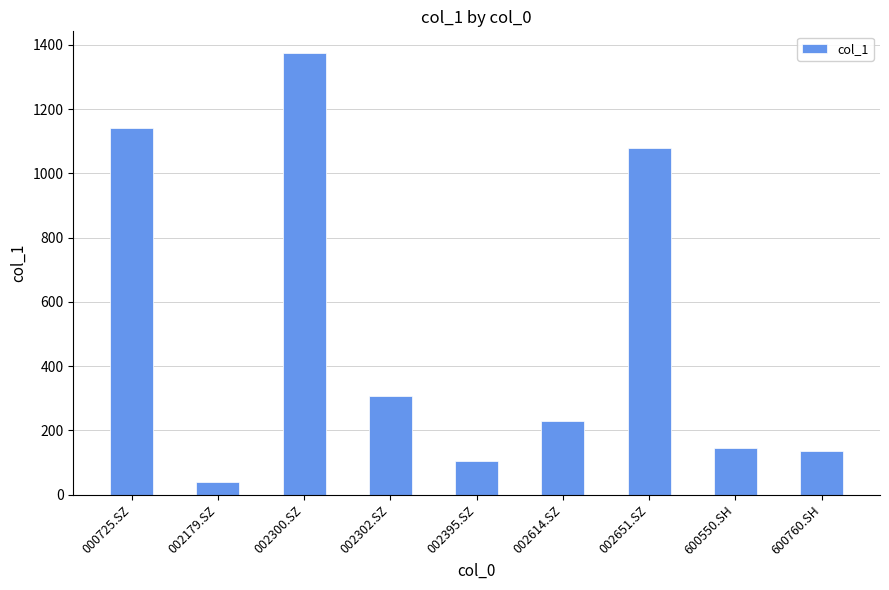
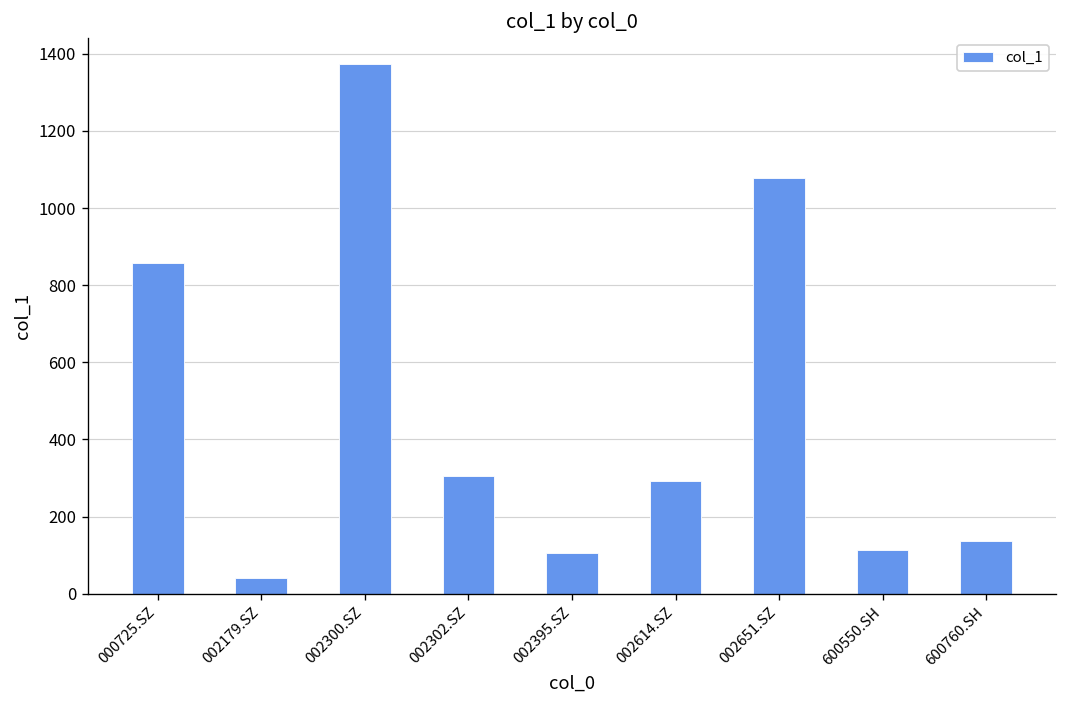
  {
-   "000725.SZ": 1140,
+   "000725.SZ": 860,
    "002179.SZ": 40,
    "002300.SZ": 1370,
    "002302.SZ": 310,
    "002395.SZ": 110,
-   "002614.SZ": 230,
+   "002614.SZ": 290,
    "002651.SZ": 1080,
-   "600550.SH": 140,
+   "600550.SH": 110,
    "600760.SH": 140
  }
